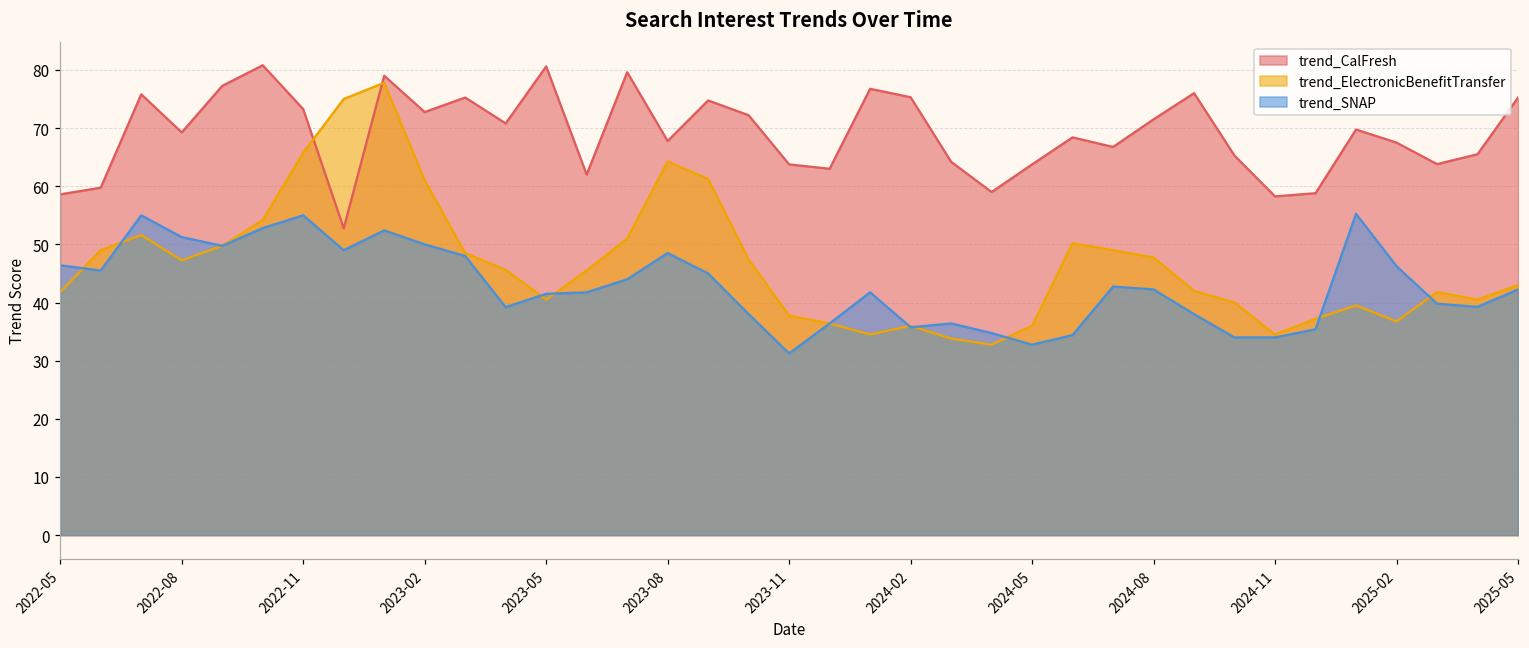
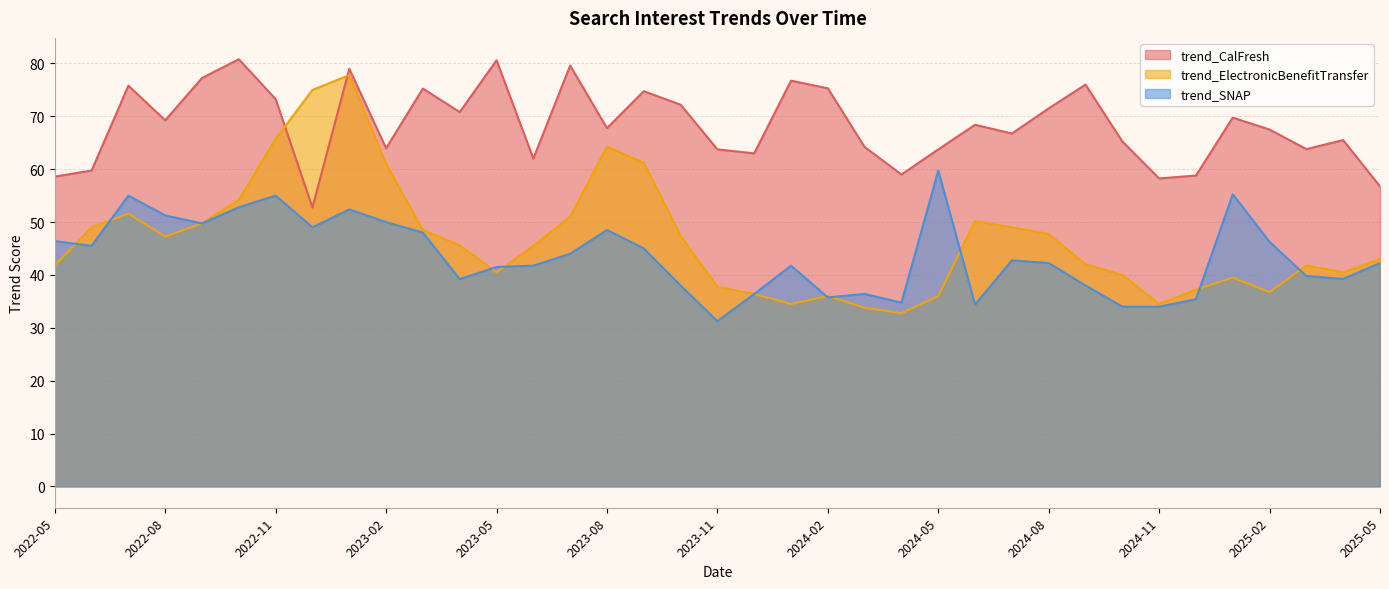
  {
    "trend_CalFresh": {
      "2022-05": 59,
      "2022-08": 69,
      "2022-11": 73,
-     "2023-02": 73,
+     "2023-02": 64,
      "2023-05": 81,
      "2023-08": 68,
      "2023-11": 64,
      "2024-02": 75,
      "2024-05": 64,
      "2024-08": 72,
      "2024-11": 58,
      "2025-02": 68,
-     "2025-05": 75
+     "2025-05": 57
    },
    "trend_ElectronicBenefitTransfer": {
      "2022-05": 42,
      "2022-08": 47,
      "2022-11": 66,
      "2023-02": 61,
      "2023-05": 41,
      "2023-08": 64,
      "2023-11": 38,
      "2024-05": 36,
      "2024-08": 48,
      "2024-11": 35,
      "2025-02": 37,
      "2025-05": 43
    },
    "trend_SNAP": {
      "2022-05": 46,
      "2022-08": 51,
      "2022-11": 55,
      "2023-02": 50,
      "2023-05": 42,
      "2023-08": 49,
      "2023-11": 31,
-     "2024-05": 33,
+     "2024-05": 60,
      "2024-08": 42,
      "2024-11": 34,
      "2025-02": 46,
      "2025-05": 42
    }
  }
